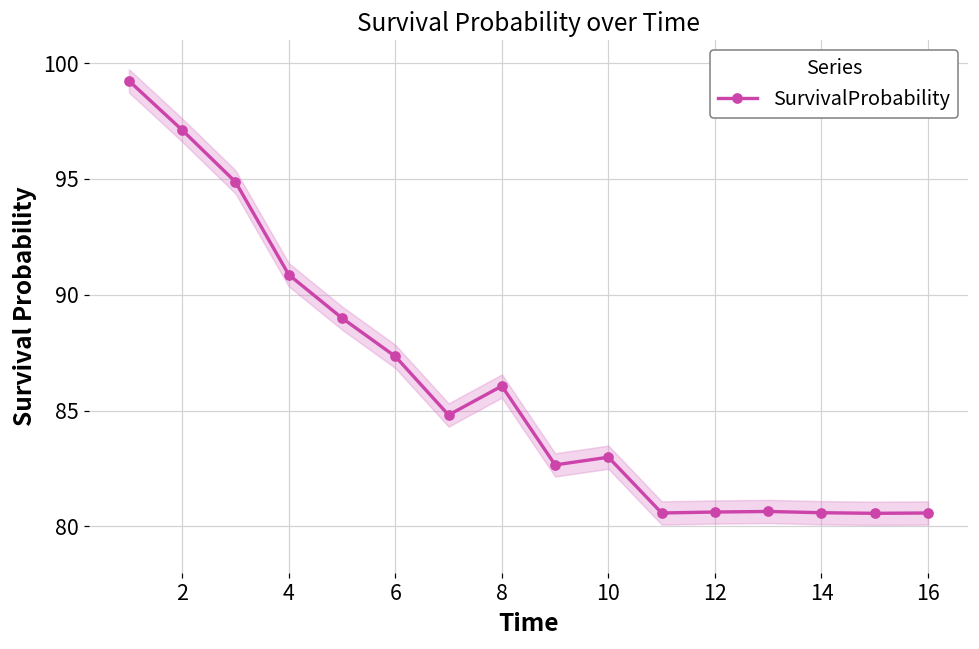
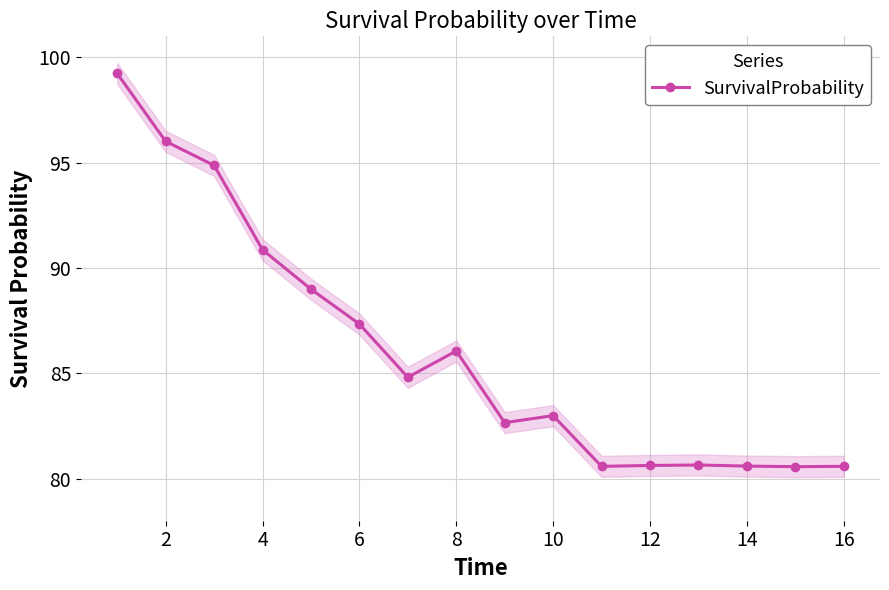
  {
    "SurvivalProbability": {
-     "2": 97.1,
+     "2": 96.0,
      "4": 90.9,
      "6": 87.3,
      "8": 86.1,
      "10": 83.0,
      "12": 80.6,
      "14": 80.6,
      "16": 80.6
    }
  }
